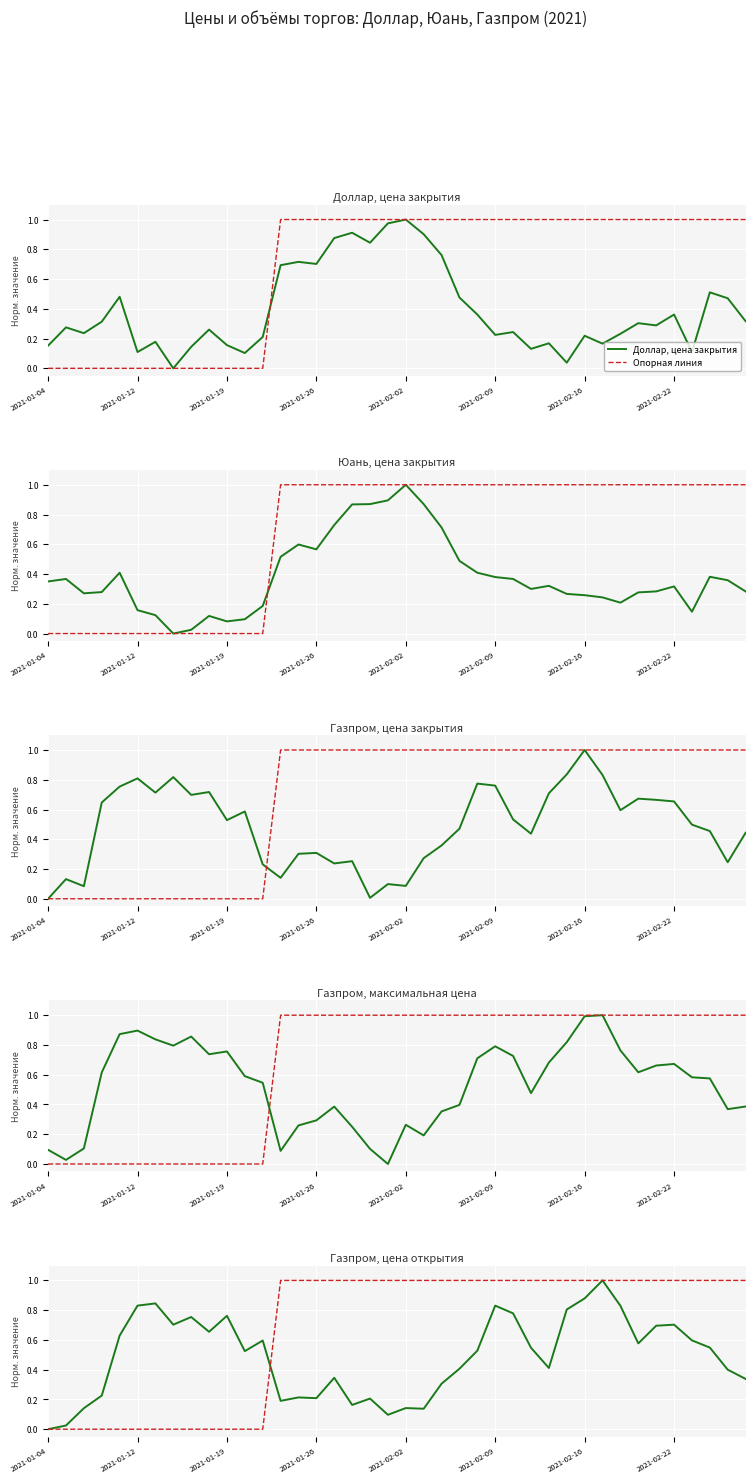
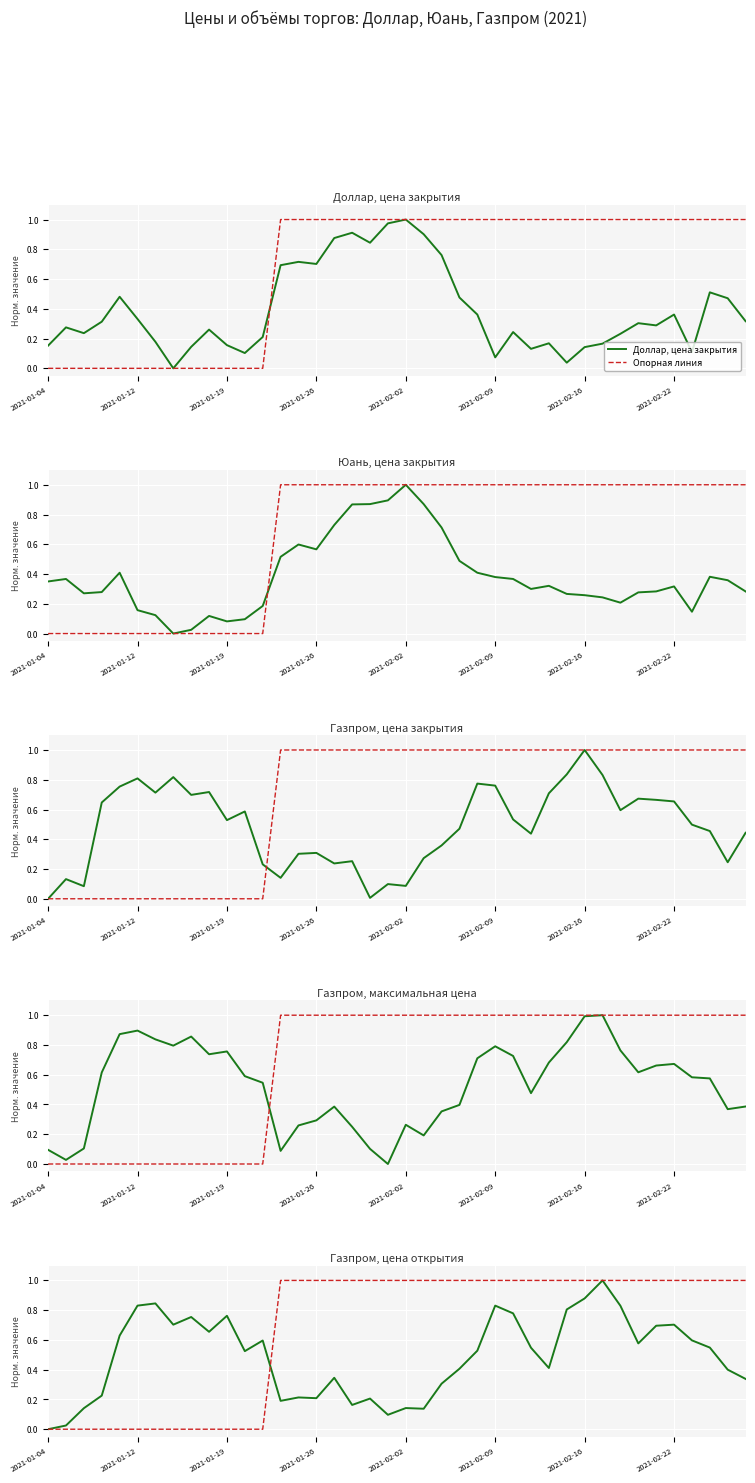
  {
    "Доллар, цена закрытия": {
      "Доллар, цена закрытия": {
        "2021-01-04": 0.15,
-       "2021-01-12": 0.11,
+       "2021-01-12": 0.33,
        "2021-01-19": 0.16,
        "2021-01-26": 0.70,
-       "2021-02-09": 0.22,
-       "2021-02-16": 0.22,
+       "2021-02-09": 0.07,
+       "2021-02-16": 0.14,
        "2021-02-22": 0.36
      },
      "Опорная линия": {
        "2021-01-04": 0.00,
        "2021-01-12": 0.00,
        "2021-01-19": 0.00,
        "2021-01-26": 1.00,
        "2021-02-09": 1.00,
        "2021-02-16": 1.00,
        "2021-02-22": 1.00
      }
    },
    "Юань, цена закрытия": {
      "Опорная линия": {
        "2021-01-04": 0.00,
        "2021-01-12": 0.00,
        "2021-01-19": 0.00,
        "2021-01-26": 1.00,
        "2021-02-09": 1.00,
        "2021-02-16": 1.00,
        "2021-02-22": 1.00
      }
    },
    "Газпром, цена закрытия": {
      "Опорная линия": {
        "2021-01-12": 0.00,
        "2021-01-19": 0.00,
        "2021-01-26": 1.00,
        "2021-02-02": 1.00,
        "2021-02-09": 1.00,
        "2021-02-22": 1.00
      }
    },
    "Газпром, максимальная цена": {
      "Опорная линия": {
        "2021-01-04": 0.00,
        "2021-01-12": 0.00,
        "2021-01-19": 0.00,
        "2021-01-26": 1.00,
        "2021-02-02": 1.00,
        "2021-02-09": 1.00,
        "2021-02-22": 1.00
      }
    },
    "Газпром, цена открытия": {
      "Опорная линия": {
        "2021-01-12": 0.00,
        "2021-01-19": 0.00,
        "2021-01-26": 1.00,
        "2021-02-02": 1.00,
        "2021-02-09": 1.00,
        "2021-02-16": 1.00,
        "2021-02-22": 1.00
      }
    }
  }
